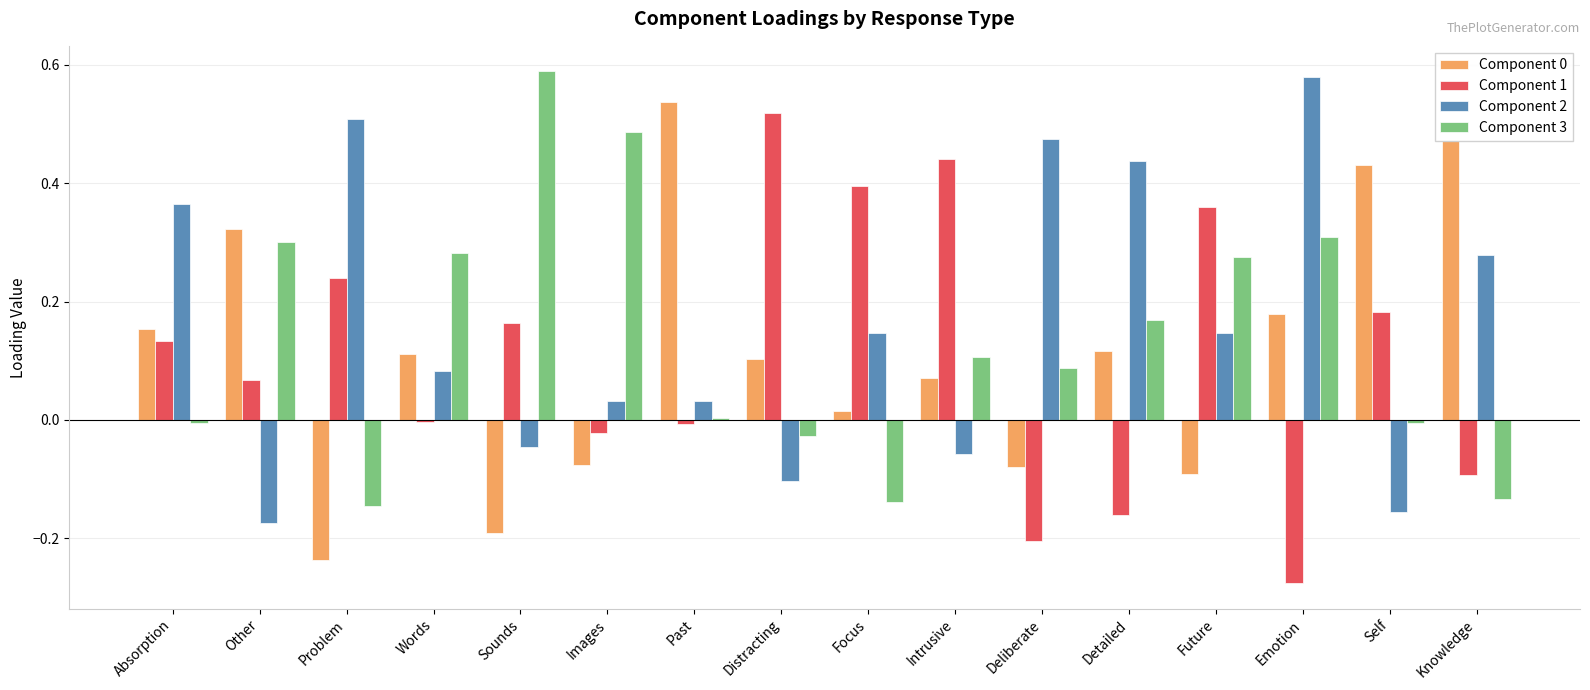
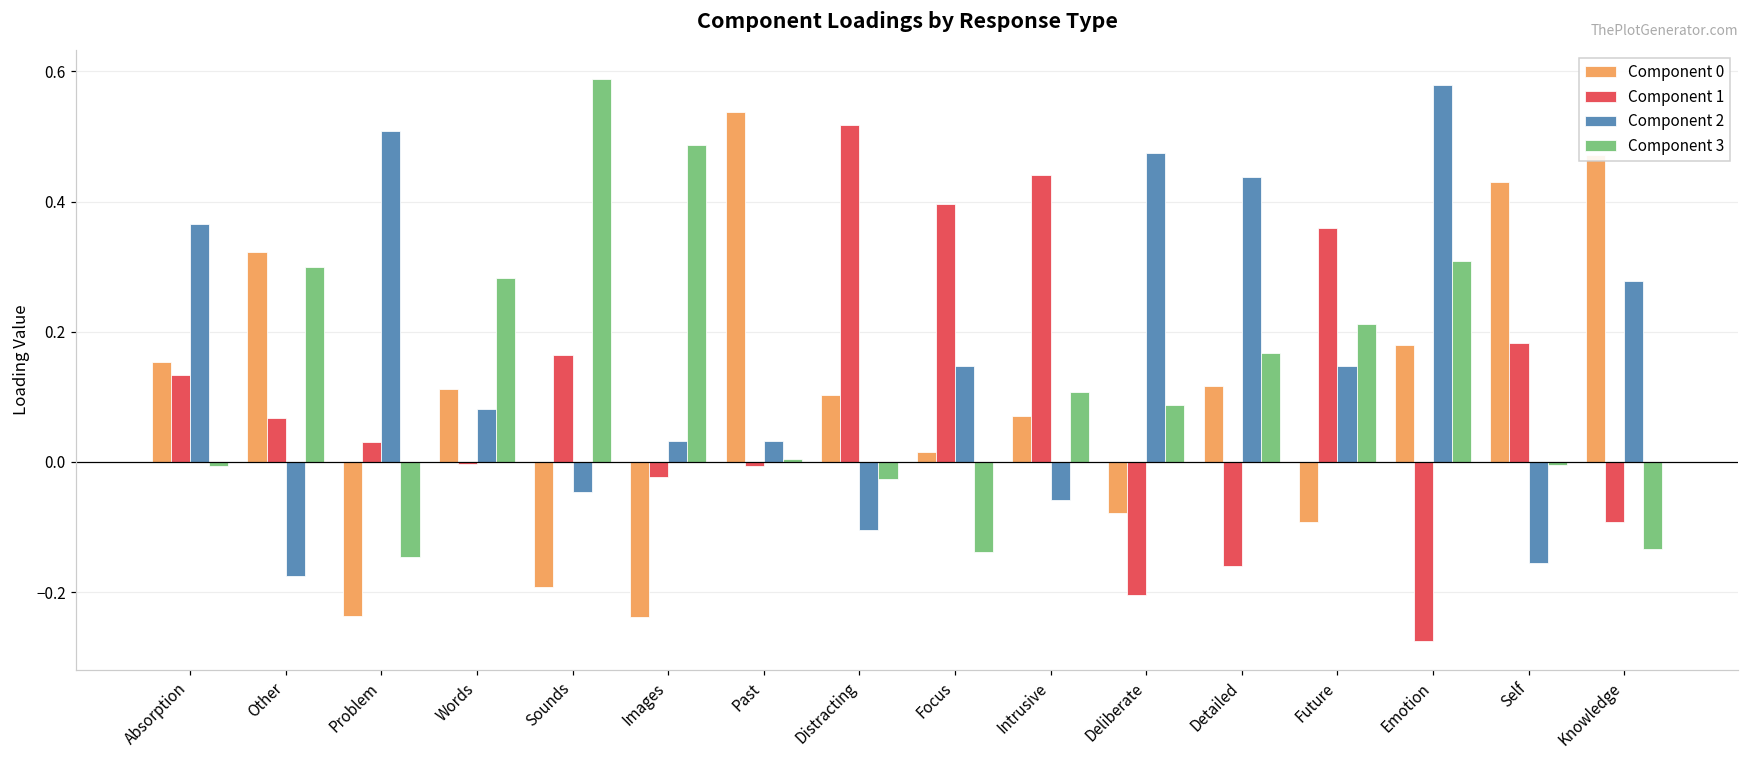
  {
    "Component 0": {
      "Absorption": 0.15,
      "Other": 0.32,
      "Problem": -0.24,
      "Words": 0.11,
      "Sounds": -0.19,
-     "Images": -0.08,
+     "Images": -0.24,
      "Past": 0.54,
      "Distracting": 0.10,
      "Focus": 0.02,
      "Intrusive": 0.07,
      "Deliberate": -0.08,
      "Detailed": 0.12,
      "Future": -0.09,
      "Emotion": 0.18,
      "Self": 0.43
    },
    "Component 1": {
      "Absorption": 0.13,
      "Other": 0.07,
-     "Problem": 0.24,
+     "Problem": 0.03,
      "Sounds": 0.16,
      "Images": -0.02,
      "Past": -0.01,
      "Distracting": 0.52,
      "Focus": 0.40,
      "Intrusive": 0.44,
      "Deliberate": -0.20,
      "Detailed": -0.16,
      "Future": 0.36,
      "Emotion": -0.28,
      "Self": 0.18,
      "Knowledge": -0.09
    },
    "Component 2": {
      "Absorption": 0.37,
      "Other": -0.18,
      "Problem": 0.51,
      "Words": 0.08,
      "Sounds": -0.05,
      "Images": 0.03,
      "Past": 0.03,
      "Distracting": -0.10,
      "Focus": 0.15,
      "Intrusive": -0.06,
      "Deliberate": 0.47,
      "Detailed": 0.44,
      "Future": 0.15,
      "Emotion": 0.58,
      "Self": -0.16,
      "Knowledge": 0.28
    },
    "Component 3": {
      "Absorption": -0.01,
      "Other": 0.30,
      "Problem": -0.15,
      "Words": 0.28,
      "Sounds": 0.59,
      "Images": 0.49,
      "Distracting": -0.03,
      "Focus": -0.14,
      "Intrusive": 0.11,
      "Deliberate": 0.09,
      "Detailed": 0.17,
-     "Future": 0.28,
+     "Future": 0.21,
      "Emotion": 0.31,
      "Self": -0.01,
      "Knowledge": -0.13
    }
  }
